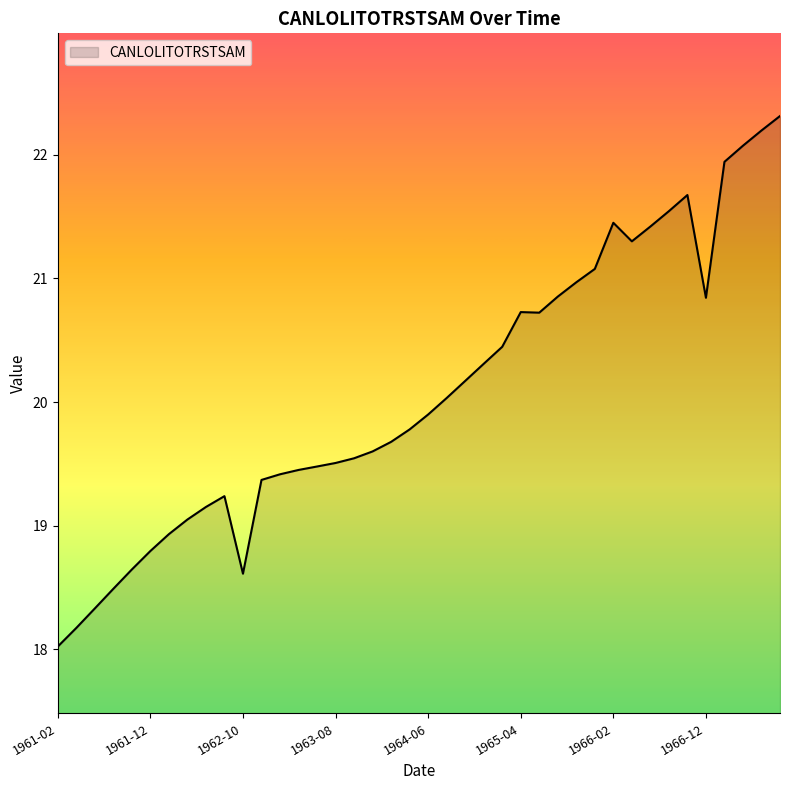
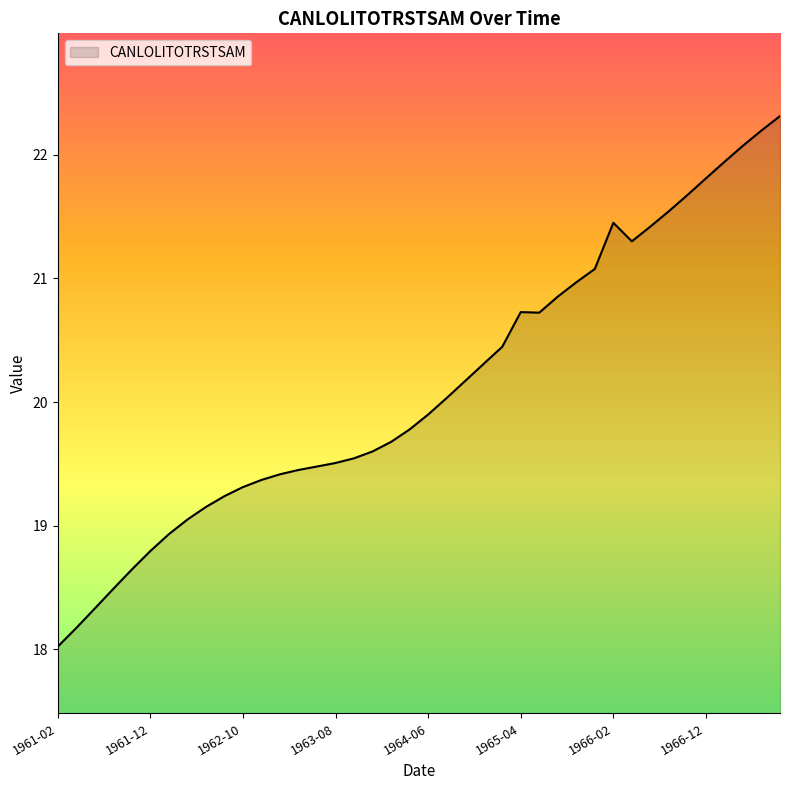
  {
    "1961-02": 18.02,
    "1961-12": 18.79,
-   "1962-10": 18.61,
+   "1962-10": 19.31,
    "1963-08": 19.51,
    "1964-06": 19.90,
    "1965-04": 20.73,
    "1966-02": 21.45,
-   "1966-12": 20.84
+   "1966-12": 21.81
  }
